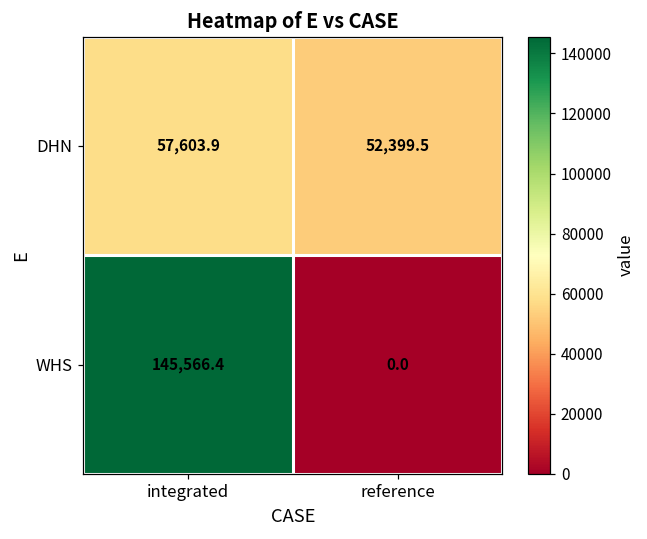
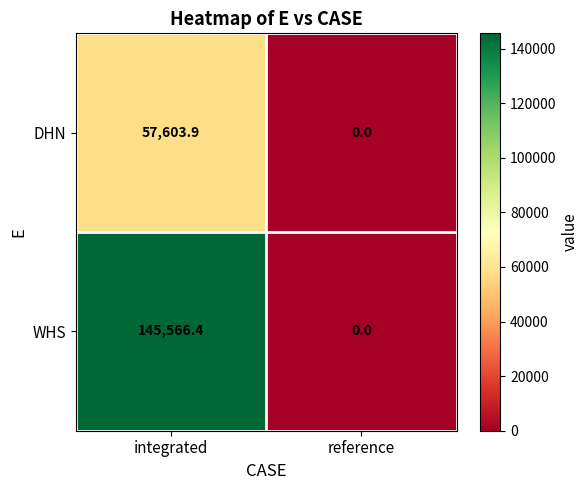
  {
    "DHN": {
      "integrated": "57,603.9",
-     "reference": "52,399.5"
+     "reference": "0.0"
    },
    "WHS": {
      "integrated": "145,566.4",
      "reference": "0.0"
    }
  }
